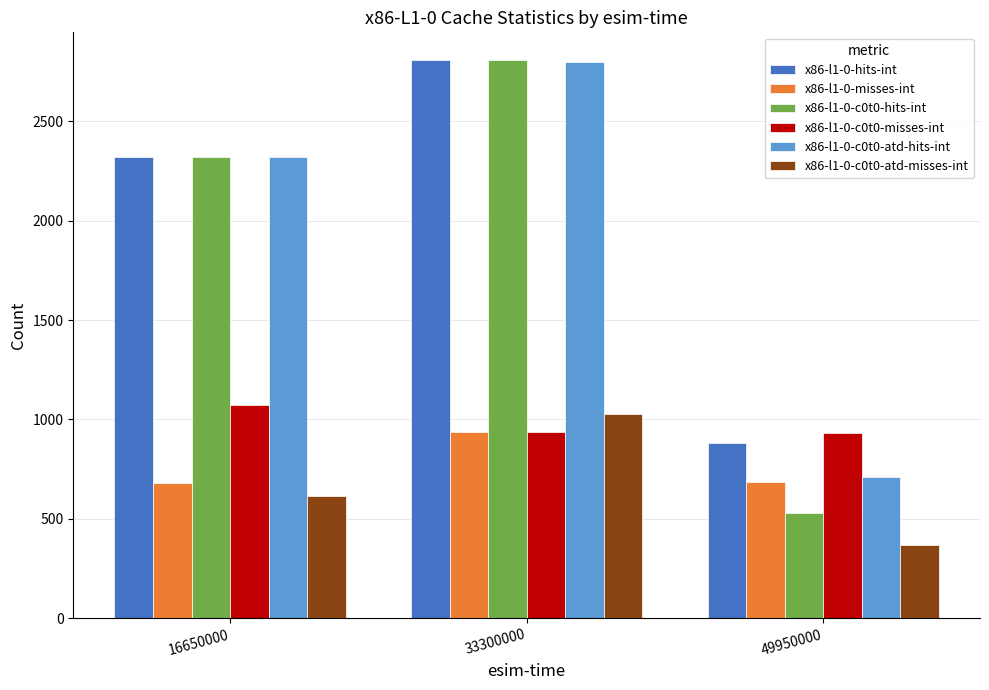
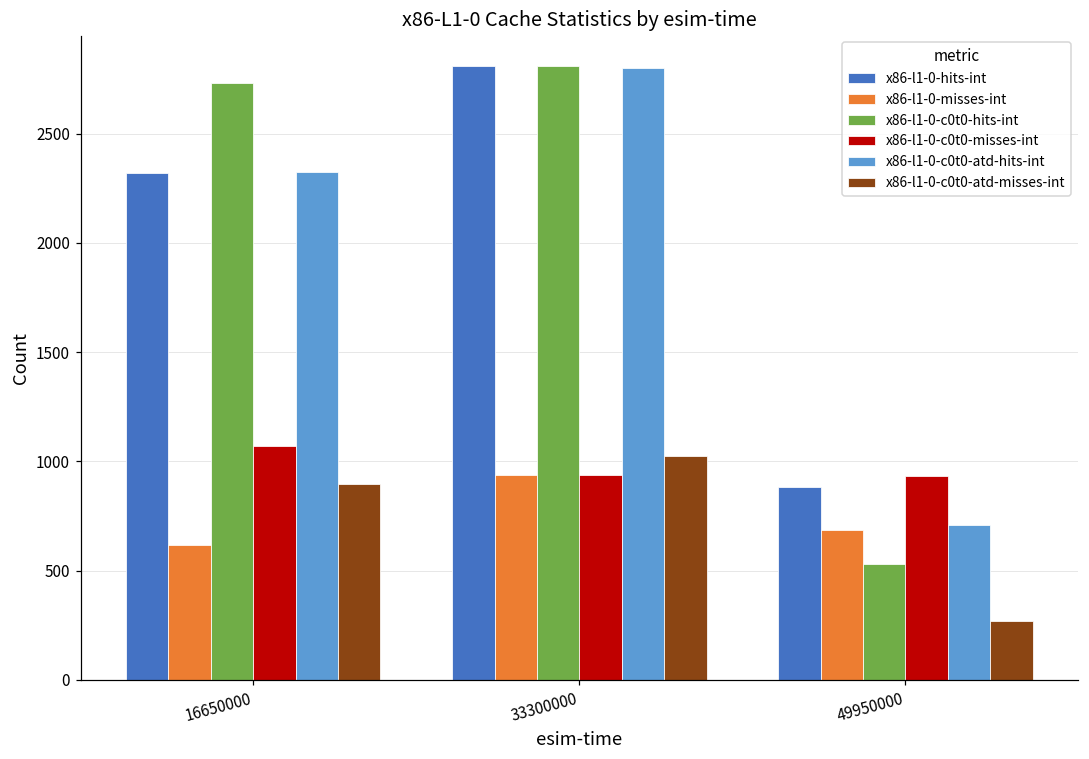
  {
    "x86-l1-0-misses-int": {
-     "16650000": 680,
+     "16650000": 620,
      "33300000": 940,
      "49950000": 690
    },
    "x86-l1-0-c0t0-hits-int": {
-     "16650000": 2320,
+     "16650000": 2730,
      "33300000": 2810,
      "49950000": 530
    },
    "x86-l1-0-c0t0-misses-int": {
      "16650000": 1070,
      "33300000": 940,
      "49950000": 930
    },
    "x86-l1-0-c0t0-atd-misses-int": {
-     "16650000": 620,
+     "16650000": 900,
      "33300000": 1030,
-     "49950000": 370
+     "49950000": 270
    }
  }
